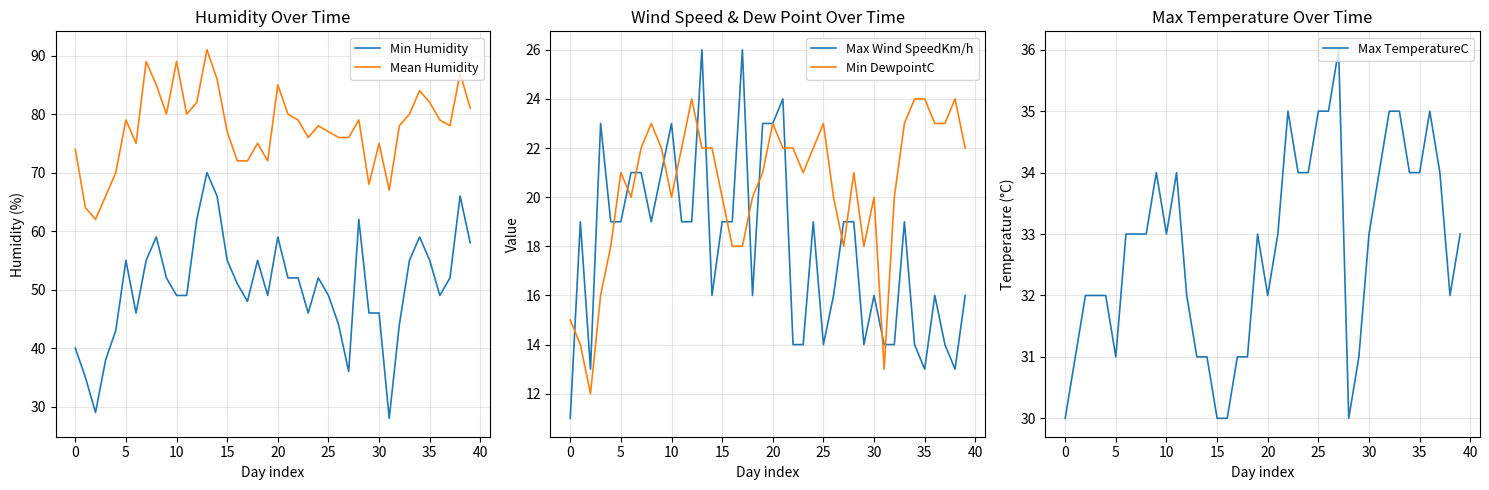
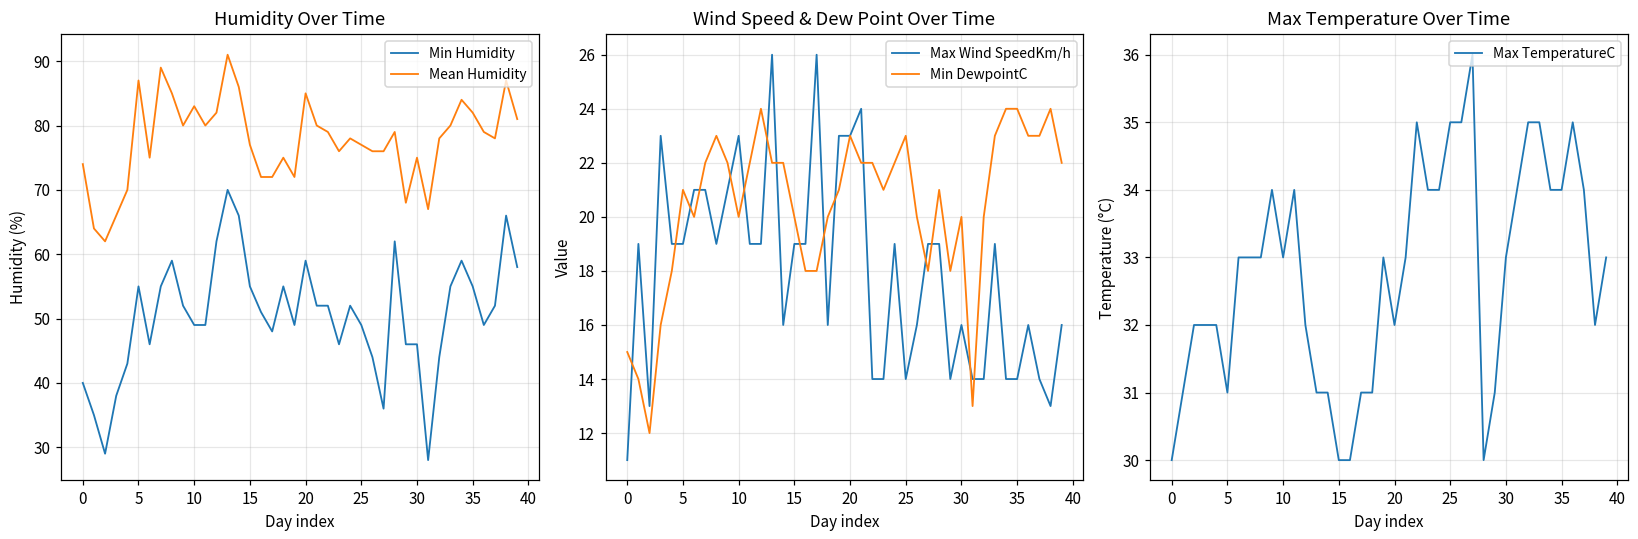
  {
    "Humidity Over Time": {
      "Min Humidity": {
        "0": 40,
        "5": 55,
        "10": 49,
        "15": 55,
        "20": 59,
        "25": 49,
        "30": 46,
        "35": 55
      },
      "Mean Humidity": {
        "0": 74,
-       "5": 79,
-       "10": 89,
+       "5": 87,
+       "10": 83,
        "15": 77,
        "20": 85,
        "25": 77,
        "30": 75,
        "35": 82
      }
    },
    "Wind Speed & Dew Point Over Time": {
      "Max Wind SpeedKm/h": {
        "0": 11,
        "5": 19,
        "10": 23,
        "15": 19,
        "25": 14,
        "30": 16,
-       "35": 13
+       "35": 14
      },
      "Min DewpointC": {
        "0": 15,
        "5": 21,
        "10": 20,
        "15": 20,
        "25": 23,
        "30": 20,
        "35": 24
      }
    },
    "Max Temperature Over Time": {
      "0": 30.0,
      "5": 31.0,
      "10": 33.0,
      "15": 30.0,
      "20": 32.0,
      "25": 35.0,
      "30": 33.0,
      "35": 34.0
    }
  }
